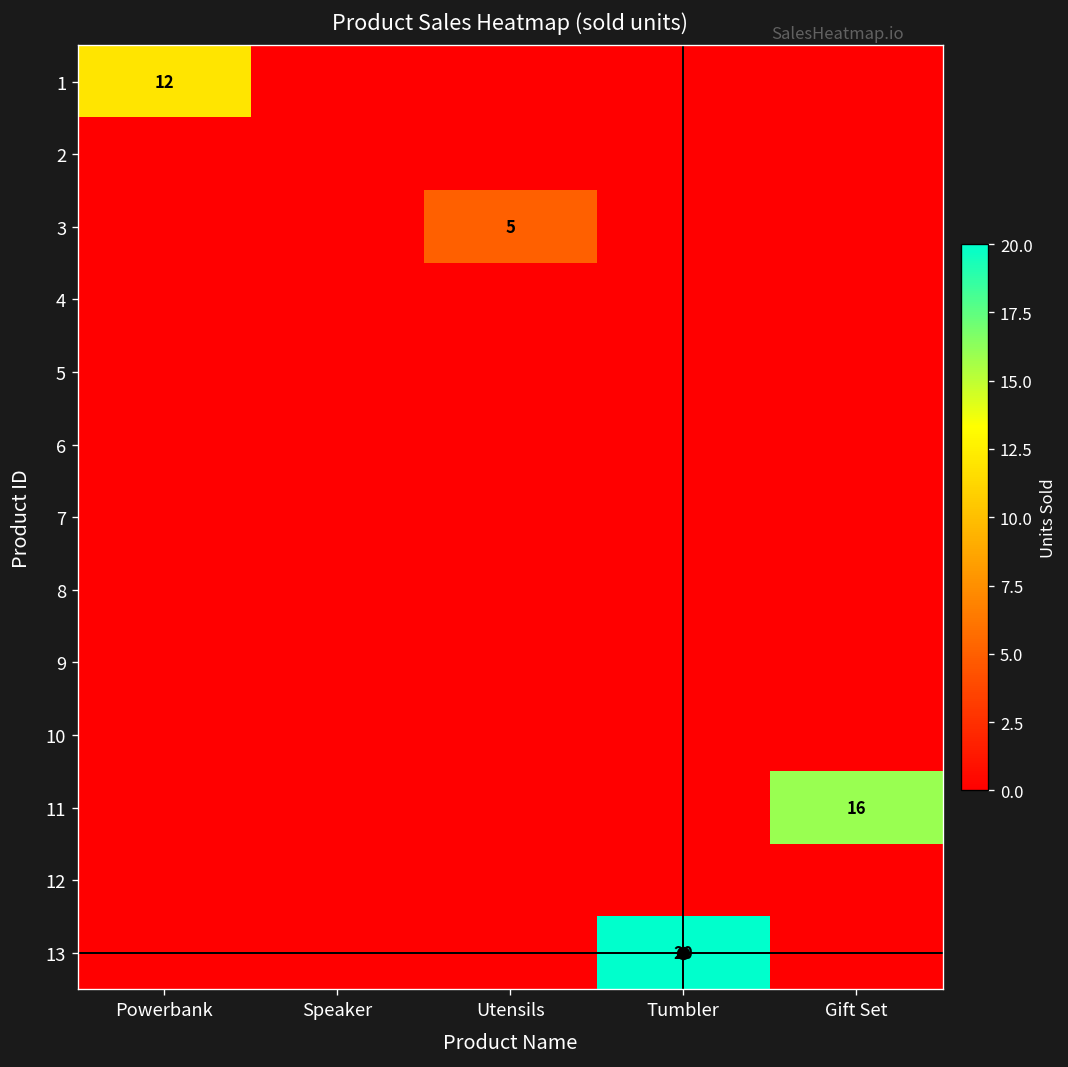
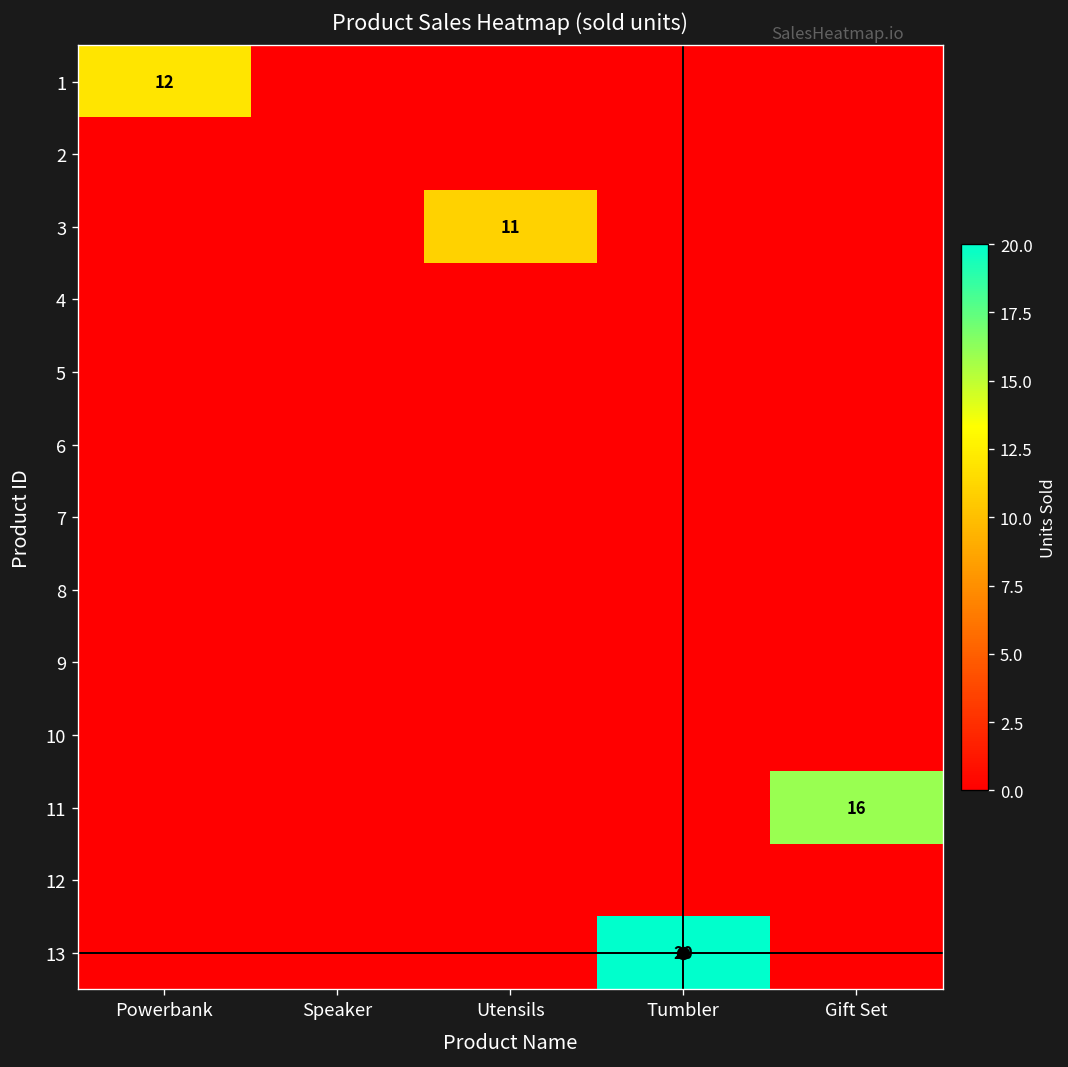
  {
    "1": {
      "Powerbank": 12
    },
    "3": {
-     "Utensils": 5
+     "Utensils": 11
    },
    "11": {
      "Gift Set": 16
    }
  }
